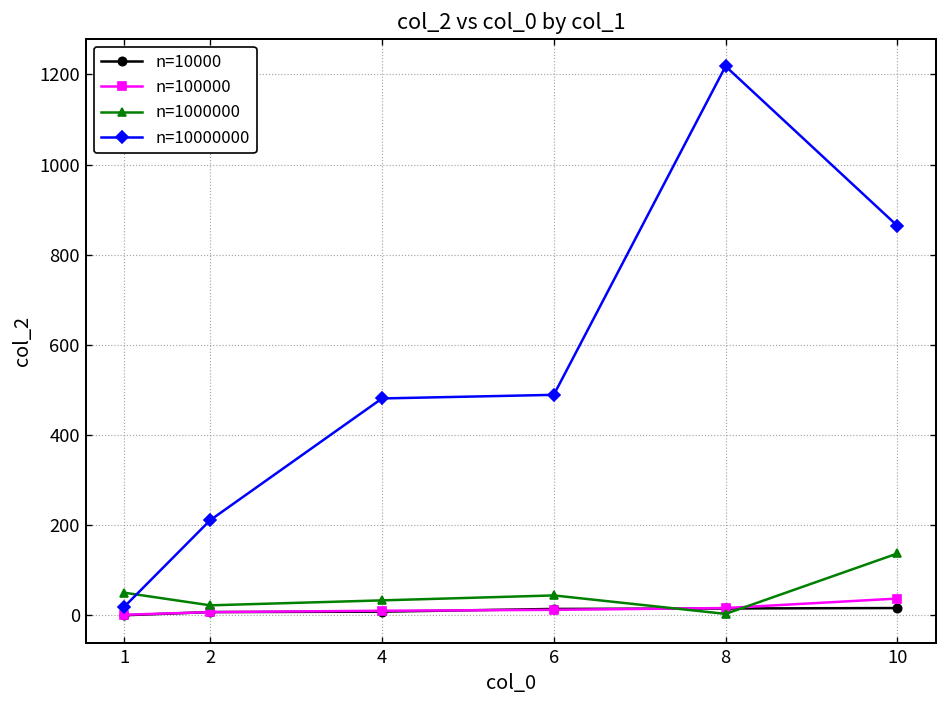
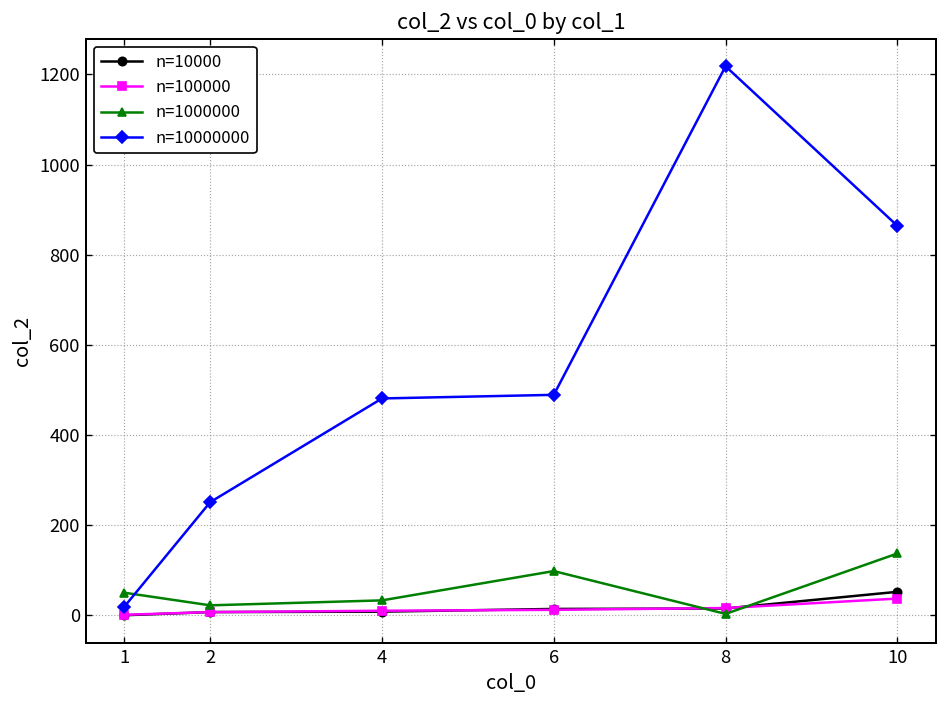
  {
    "n=10000": {
-     "10": 20
+     "10": 50
    },
    "n=100000": {
      "10": 40
    },
    "n=1000000": {
      "1": 50,
      "2": 20,
      "4": 30,
-     "6": 40,
+     "6": 100,
      "8": 0,
      "10": 140
    },
    "n=10000000": {
      "1": 20,
-     "2": 210,
+     "2": 250,
      "4": 480,
      "6": 490,
      "8": 1220,
      "10": 860
    }
  }
